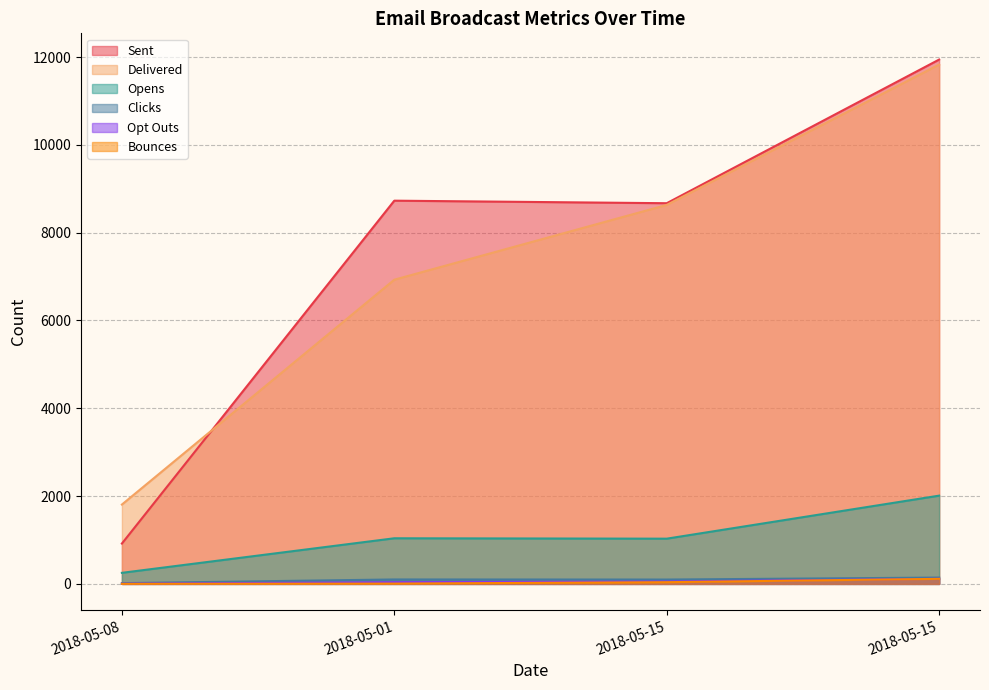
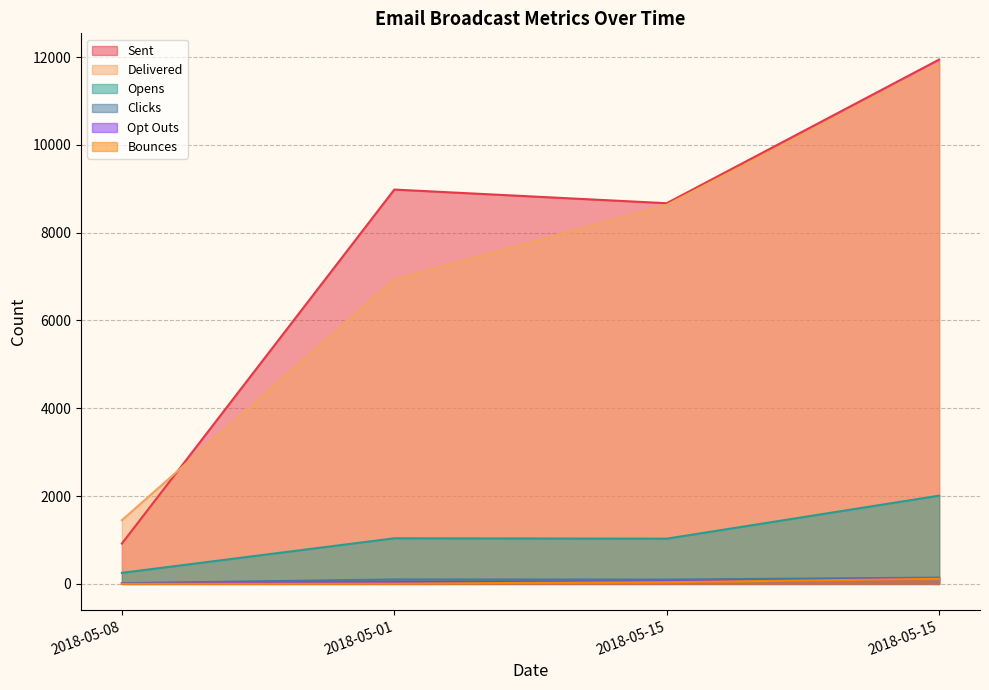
  {
    "Sent": {
      "2018-05-08": 900,
-     "2018-05-01": 8700
+     "2018-05-01": 9000
    },
    "Delivered": {
-     "2018-05-08": 1800,
+     "2018-05-08": 1500,
      "2018-05-01": 6900
    }
  }
